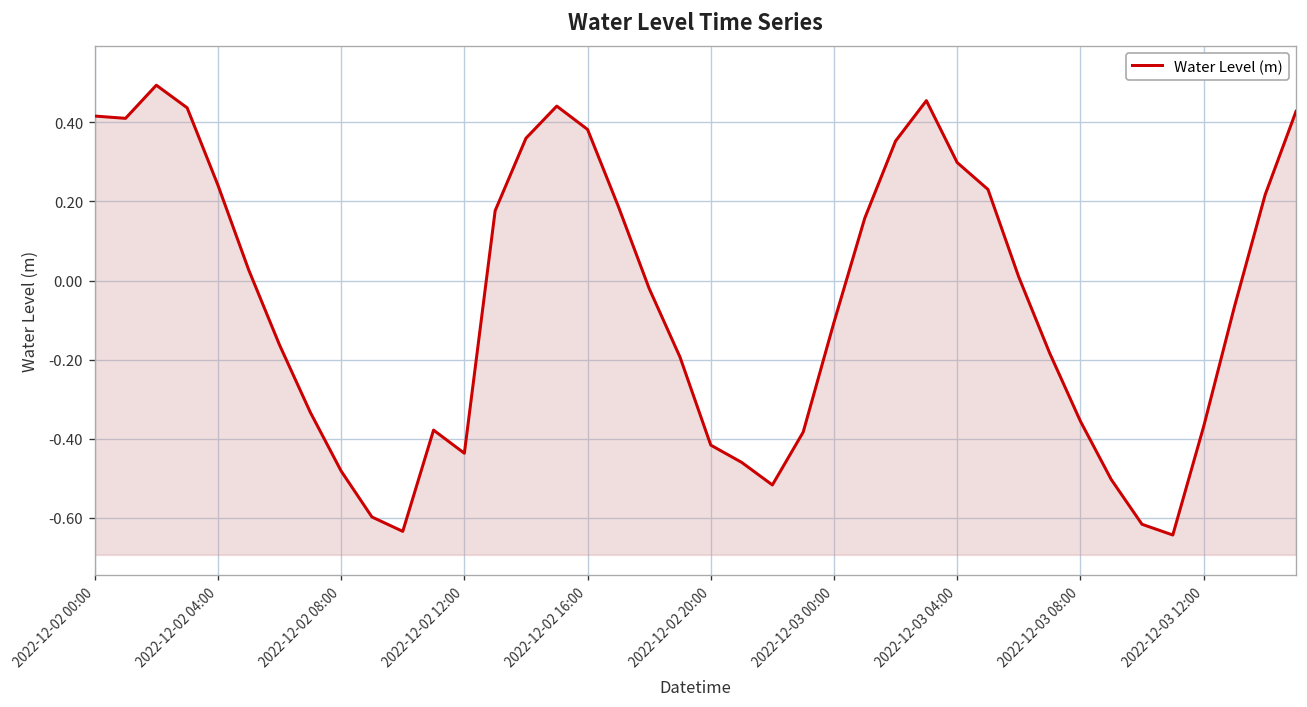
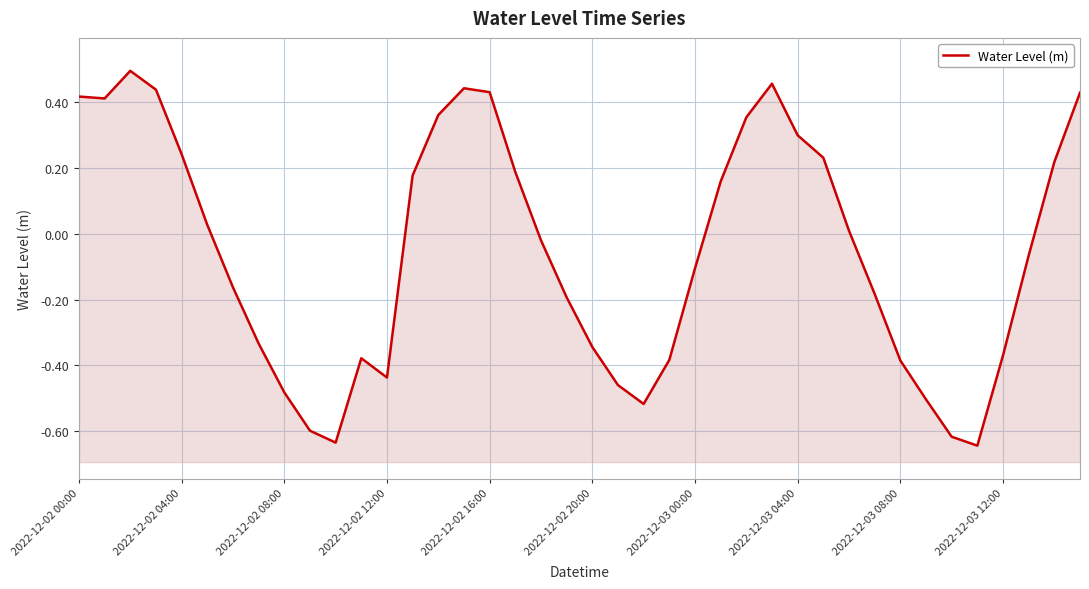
  {
    "2022-12-02 00:00": 0.42,
    "2022-12-02 04:00": 0.24,
    "2022-12-02 08:00": -0.48,
    "2022-12-02 12:00": -0.44,
-   "2022-12-02 16:00": 0.38,
-   "2022-12-02 20:00": -0.42,
+   "2022-12-02 16:00": 0.43,
+   "2022-12-02 20:00": -0.34,
    "2022-12-03 00:00": -0.11,
    "2022-12-03 04:00": 0.30,
-   "2022-12-03 08:00": -0.36,
+   "2022-12-03 08:00": -0.38,
    "2022-12-03 12:00": -0.37
  }
